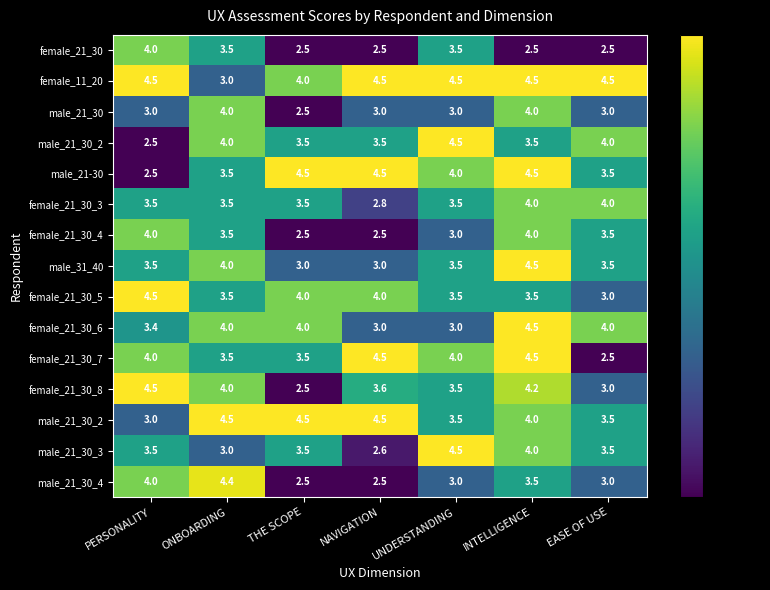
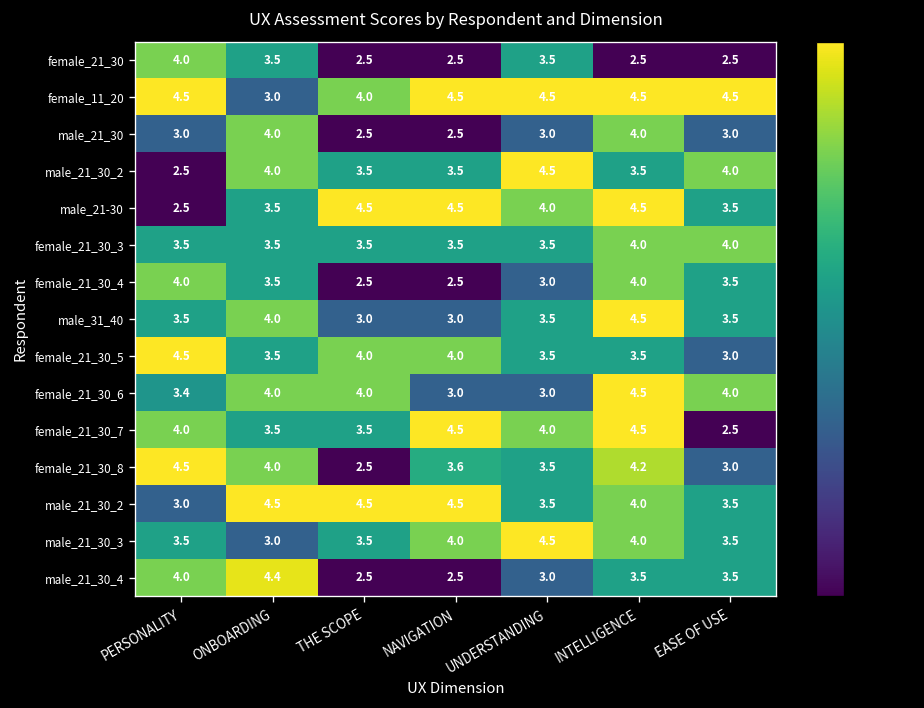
  {
    "female_21_30": {
      "PERSONALITY": 4.0,
      "ONBOARDING": 3.5,
      "THE SCOPE": 2.5,
      "NAVIGATION": 2.5,
      "UNDERSTANDING": 3.5,
      "INTELLIGENCE": 2.5,
      "EASE OF USE": 2.5
    },
    "female_11_20": {
      "PERSONALITY": 4.5,
      "ONBOARDING": 3.0,
      "THE SCOPE": 4.0,
      "NAVIGATION": 4.5,
      "UNDERSTANDING": 4.5,
      "INTELLIGENCE": 4.5,
      "EASE OF USE": 4.5
    },
    "male_21_30": {
      "PERSONALITY": 3.0,
      "ONBOARDING": 4.0,
      "THE SCOPE": 2.5,
-     "NAVIGATION": 3.0,
+     "NAVIGATION": 2.5,
      "UNDERSTANDING": 3.0,
      "INTELLIGENCE": 4.0,
      "EASE OF USE": 3.0
    },
    "male_21-30": {
      "PERSONALITY": 2.5,
      "ONBOARDING": 3.5,
      "THE SCOPE": 4.5,
      "NAVIGATION": 4.5,
      "UNDERSTANDING": 4.0,
      "INTELLIGENCE": 4.5,
      "EASE OF USE": 3.5
    },
    "female_21_30_3": {
      "PERSONALITY": 3.5,
      "ONBOARDING": 3.5,
      "THE SCOPE": 3.5,
-     "NAVIGATION": 2.8,
+     "NAVIGATION": 3.5,
      "UNDERSTANDING": 3.5,
      "INTELLIGENCE": 4.0,
      "EASE OF USE": 4.0
    },
    "female_21_30_4": {
      "PERSONALITY": 4.0,
      "ONBOARDING": 3.5,
      "THE SCOPE": 2.5,
      "NAVIGATION": 2.5,
      "UNDERSTANDING": 3.0,
      "INTELLIGENCE": 4.0,
      "EASE OF USE": 3.5
    },
    "male_31_40": {
      "PERSONALITY": 3.5,
      "ONBOARDING": 4.0,
      "THE SCOPE": 3.0,
      "NAVIGATION": 3.0,
      "UNDERSTANDING": 3.5,
      "INTELLIGENCE": 4.5,
      "EASE OF USE": 3.5
    },
    "female_21_30_5": {
      "PERSONALITY": 4.5,
      "ONBOARDING": 3.5,
      "THE SCOPE": 4.0,
      "NAVIGATION": 4.0,
      "UNDERSTANDING": 3.5,
      "INTELLIGENCE": 3.5,
      "EASE OF USE": 3.0
    },
    "female_21_30_6": {
      "PERSONALITY": 3.4,
      "ONBOARDING": 4.0,
      "THE SCOPE": 4.0,
      "NAVIGATION": 3.0,
      "UNDERSTANDING": 3.0,
      "INTELLIGENCE": 4.5,
      "EASE OF USE": 4.0
    },
    "female_21_30_7": {
      "PERSONALITY": 4.0,
      "ONBOARDING": 3.5,
      "THE SCOPE": 3.5,
      "NAVIGATION": 4.5,
      "UNDERSTANDING": 4.0,
      "INTELLIGENCE": 4.5,
      "EASE OF USE": 2.5
    },
    "female_21_30_8": {
      "PERSONALITY": 4.5,
      "ONBOARDING": 4.0,
      "THE SCOPE": 2.5,
      "NAVIGATION": 3.6,
      "UNDERSTANDING": 3.5,
      "INTELLIGENCE": 4.2,
      "EASE OF USE": 3.0
    },
    "male_21_30_3": {
      "PERSONALITY": 3.5,
      "ONBOARDING": 3.0,
      "THE SCOPE": 3.5,
-     "NAVIGATION": 2.6,
+     "NAVIGATION": 4.0,
      "UNDERSTANDING": 4.5,
      "INTELLIGENCE": 4.0,
      "EASE OF USE": 3.5
    },
    "male_21_30_4": {
      "PERSONALITY": 4.0,
      "ONBOARDING": 4.4,
      "THE SCOPE": 2.5,
      "NAVIGATION": 2.5,
      "UNDERSTANDING": 3.0,
      "INTELLIGENCE": 3.5,
-     "EASE OF USE": 3.0
+     "EASE OF USE": 3.5
    }
  }
